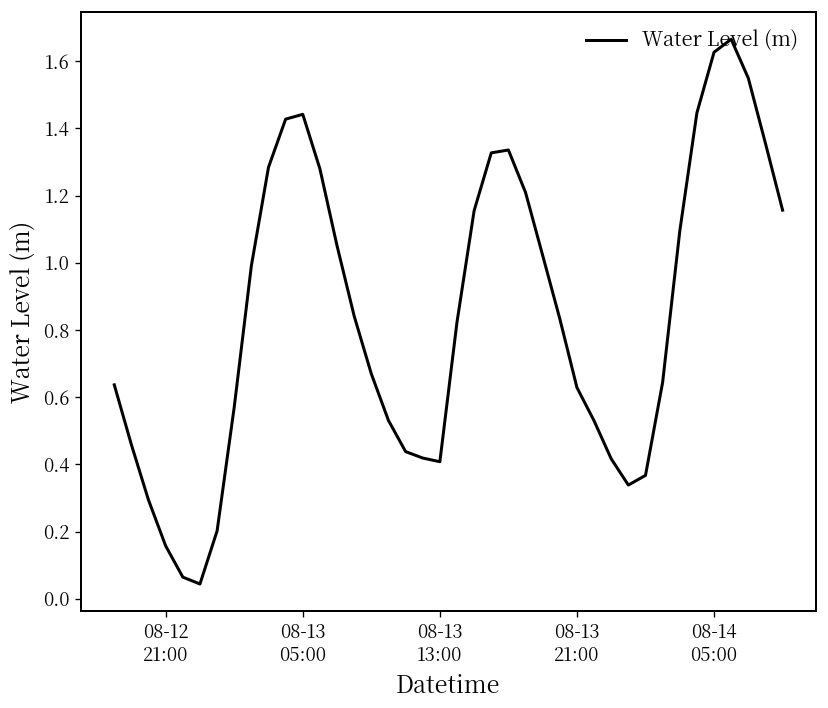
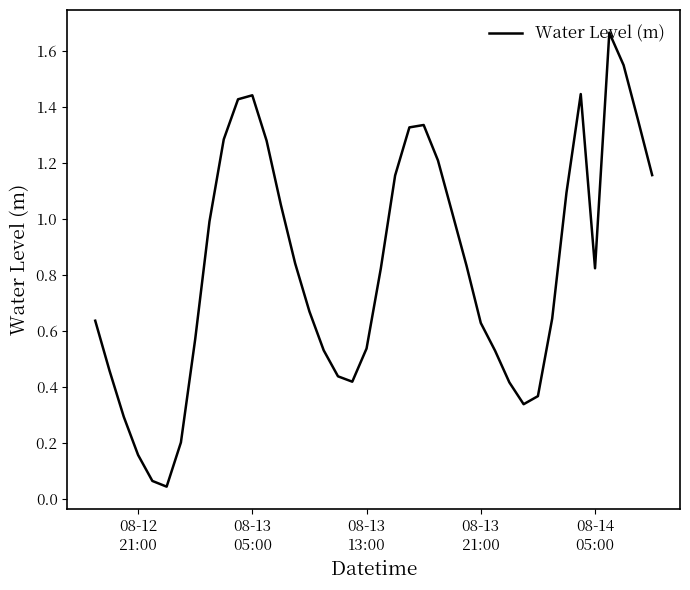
  {
    "08-12 21:00": 0.16,
    "08-13 05:00": 1.44,
-   "08-13 13:00": 0.41,
+   "08-13 13:00": 0.54,
    "08-13 21:00": 0.63,
-   "08-14 05:00": 1.63
+   "08-14 05:00": 0.82
  }
